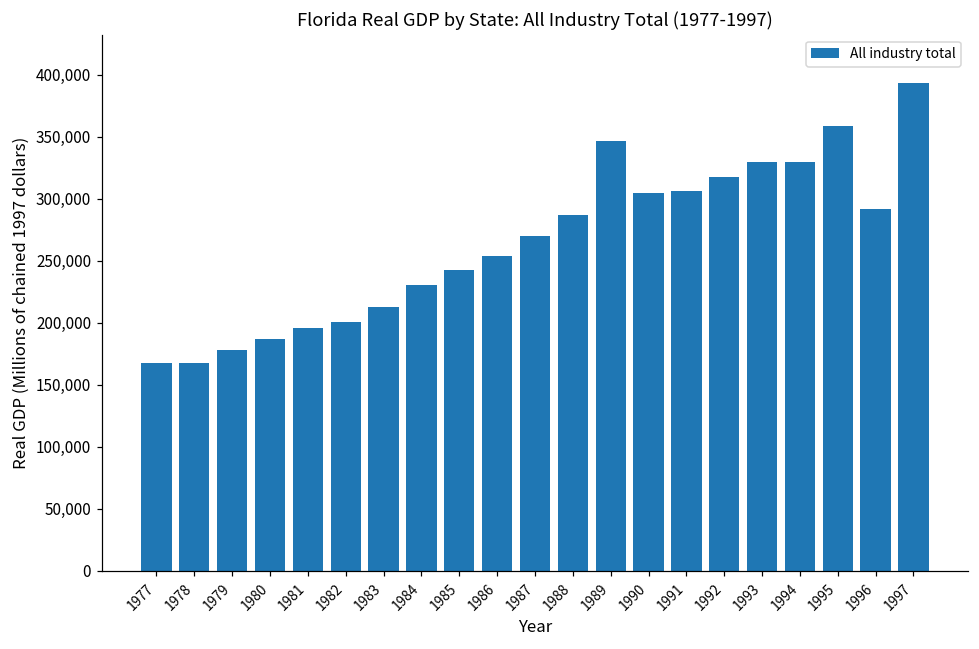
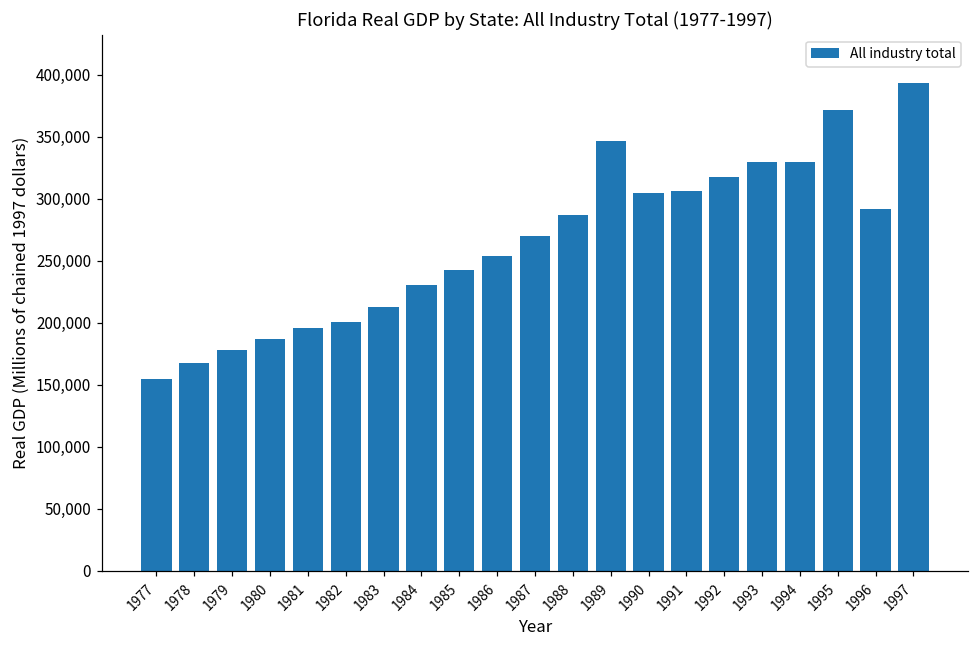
  {
-   "1977": "168,000",
+   "1977": "155,000",
    "1978": "167,000",
    "1979": "178,000",
    "1980": "187,000",
    "1981": "196,000",
    "1982": "201,000",
    "1983": "212,000",
    "1984": "230,000",
    "1985": "243,000",
    "1986": "254,000",
    "1987": "270,000",
    "1988": "287,000",
    "1989": "347,000",
    "1990": "304,000",
    "1991": "306,000",
    "1992": "317,000",
    "1993": "329,000",
    "1994": "330,000",
-   "1995": "358,000",
+   "1995": "371,000",
    "1996": "292,000",
    "1997": "393,000"
  }
